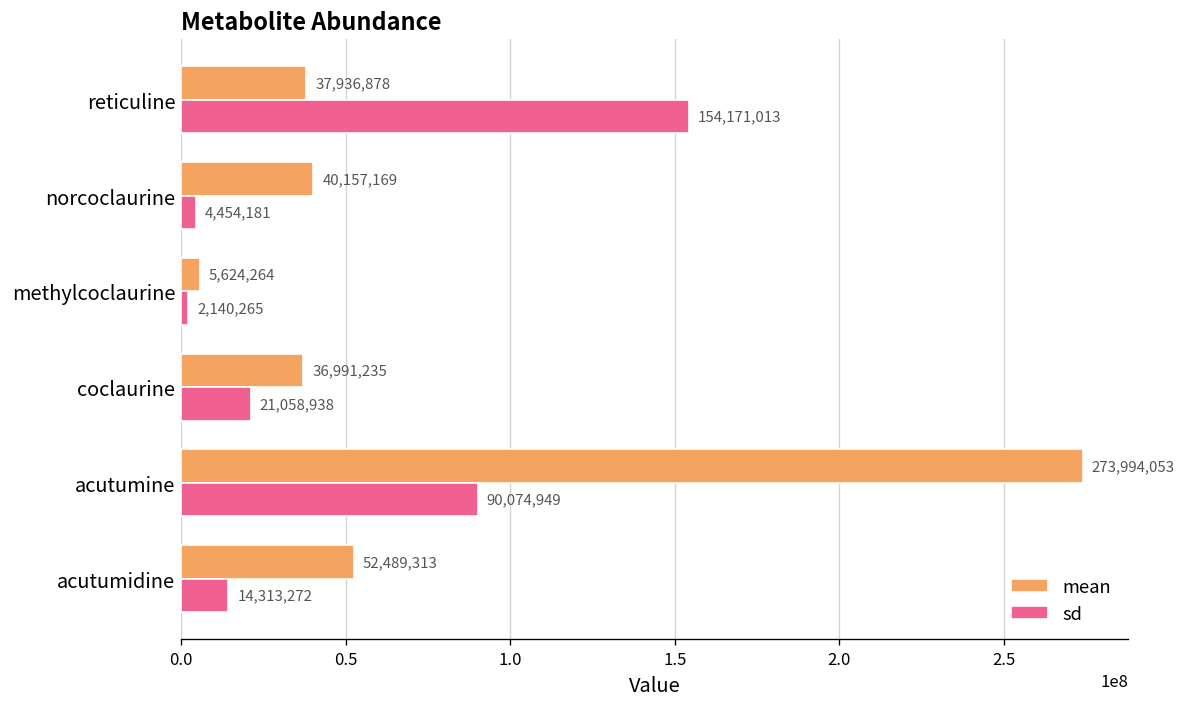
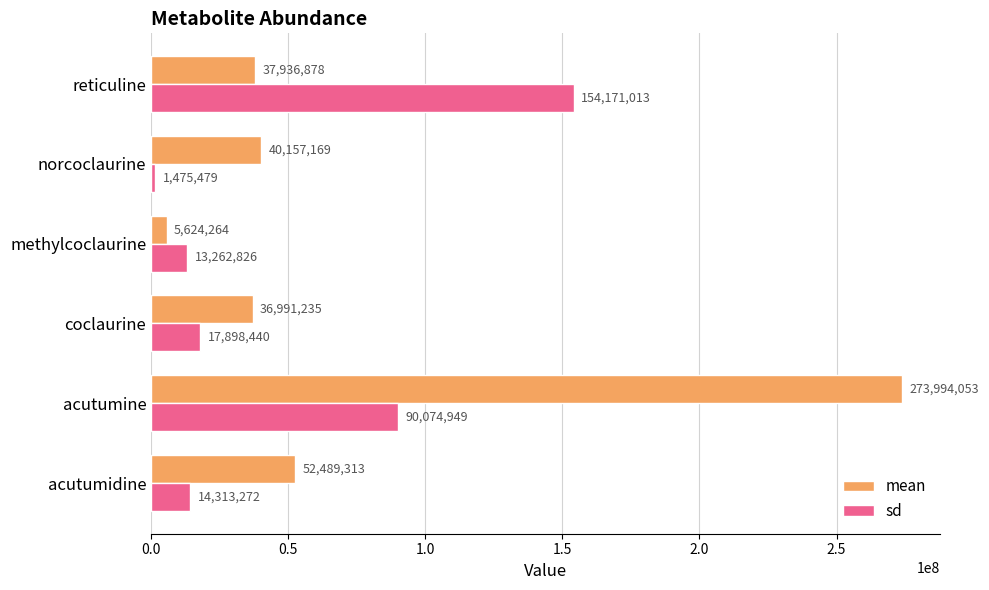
  {
    "mean": {
      "reticuline": "37,936,878",
      "norcoclaurine": "40,157,169",
      "methylcoclaurine": "5,624,264",
      "coclaurine": "36,991,235",
      "acutumine": "273,994,053",
      "acutumidine": "52,489,313"
    },
    "sd": {
      "reticuline": "154,171,013",
-     "norcoclaurine": "4,454,181",
-     "methylcoclaurine": "2,140,265",
-     "coclaurine": "21,058,938",
+     "norcoclaurine": "1,475,479",
+     "methylcoclaurine": "13,262,826",
+     "coclaurine": "17,898,440",
      "acutumine": "90,074,949",
      "acutumidine": "14,313,272"
    }
  }
